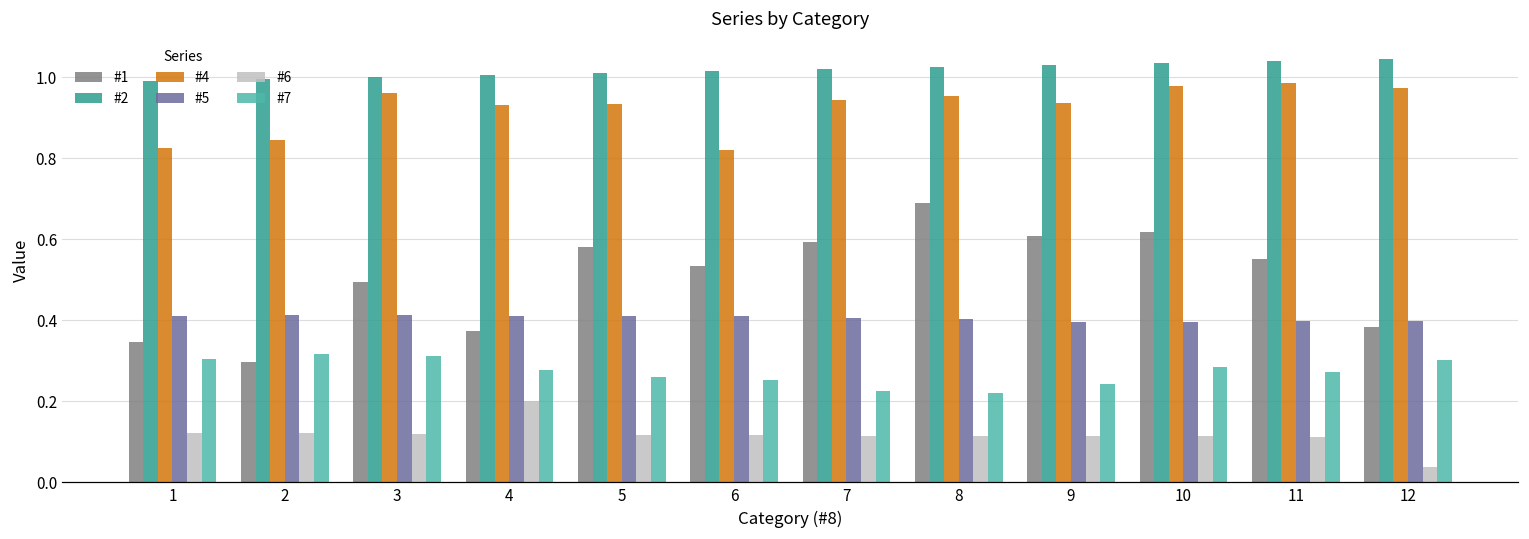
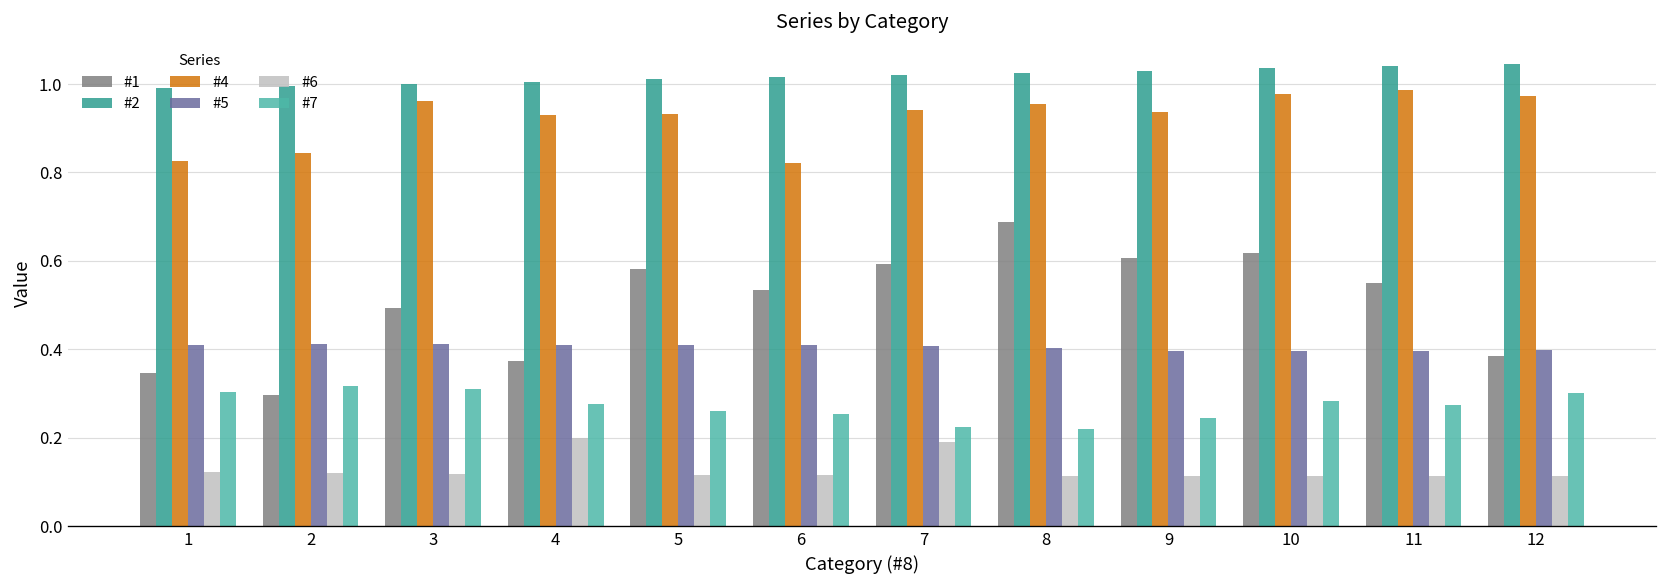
  {
    "#4": {
      "1": 0.82,
      "2": 0.84,
      "3": 0.96,
      "4": 0.93,
      "5": 0.93,
      "6": 0.82,
      "7": 0.94,
      "8": 0.95,
      "9": 0.94,
      "10": 0.98,
      "11": 0.99,
      "12": 0.97
    },
    "#6": {
      "1": 0.12,
      "2": 0.12,
      "3": 0.12,
      "4": 0.20,
      "5": 0.12,
      "6": 0.12,
-     "7": 0.11,
+     "7": 0.19,
      "8": 0.11,
      "9": 0.11,
      "10": 0.11,
      "11": 0.11,
-     "12": 0.04
+     "12": 0.11
    }
  }
